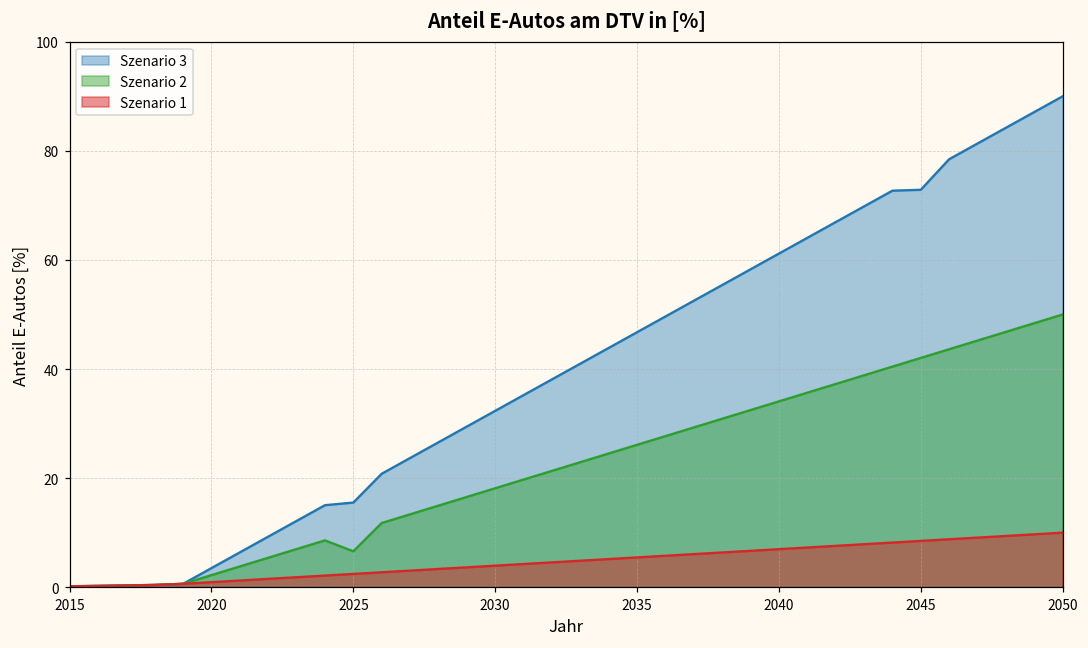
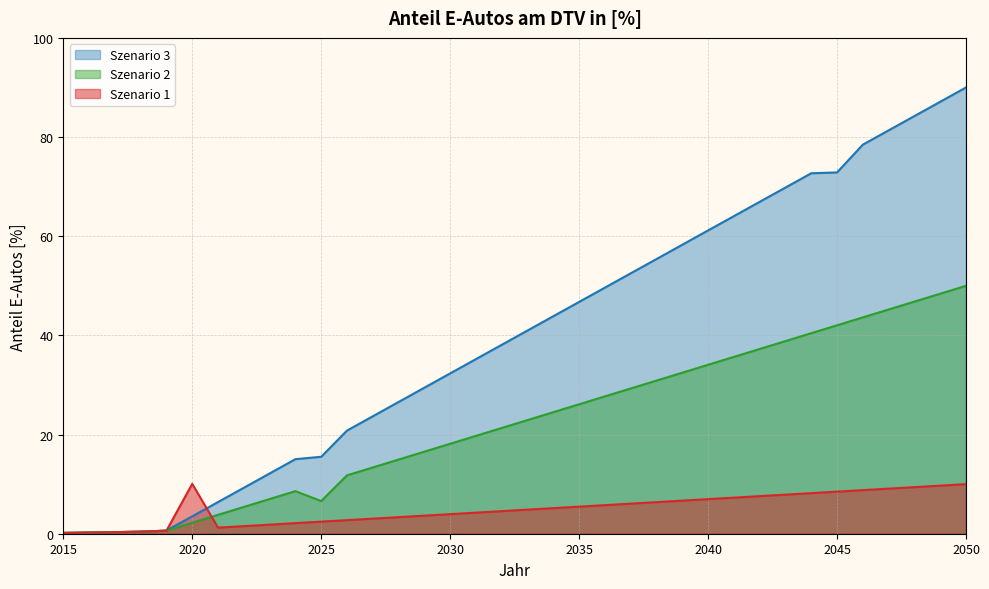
  {
    "Szenario 3": {
      "2020": 4,
      "2025": 16,
      "2030": 32,
      "2035": 47,
      "2040": 61,
      "2045": 73,
      "2050": 90
    },
    "Szenario 2": {
      "2020": 2,
      "2025": 7,
      "2030": 18,
      "2035": 26,
      "2040": 34,
      "2045": 42,
      "2050": 50
    },
    "Szenario 1": {
-     "2020": 1,
+     "2020": 10,
      "2025": 2,
      "2030": 4,
      "2035": 5,
      "2040": 7,
      "2045": 8,
      "2050": 10
    }
  }
